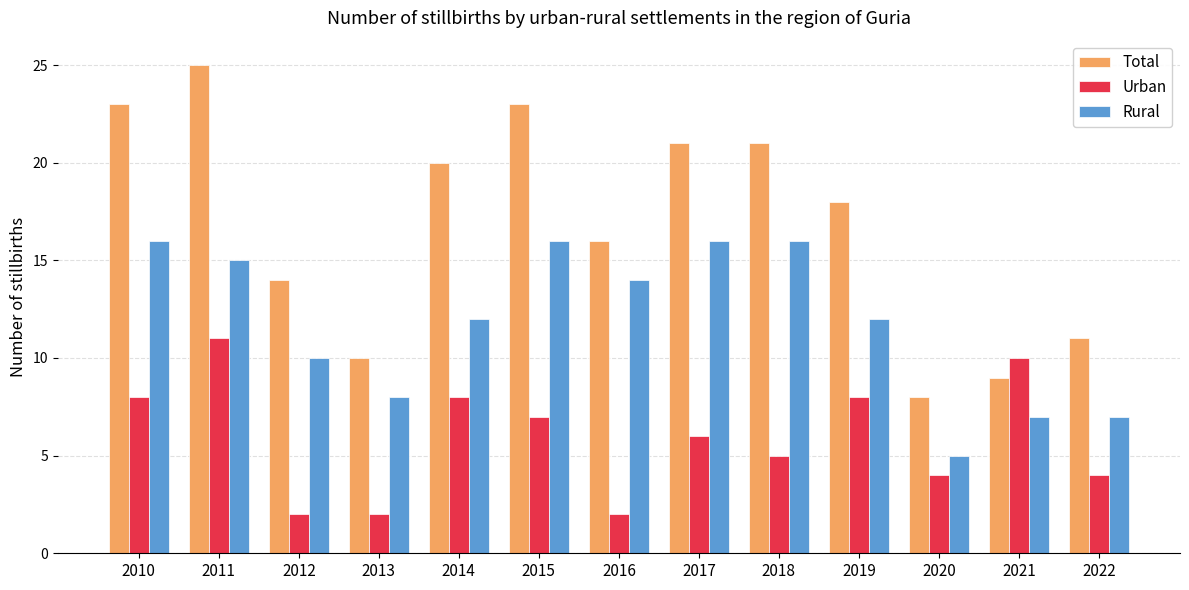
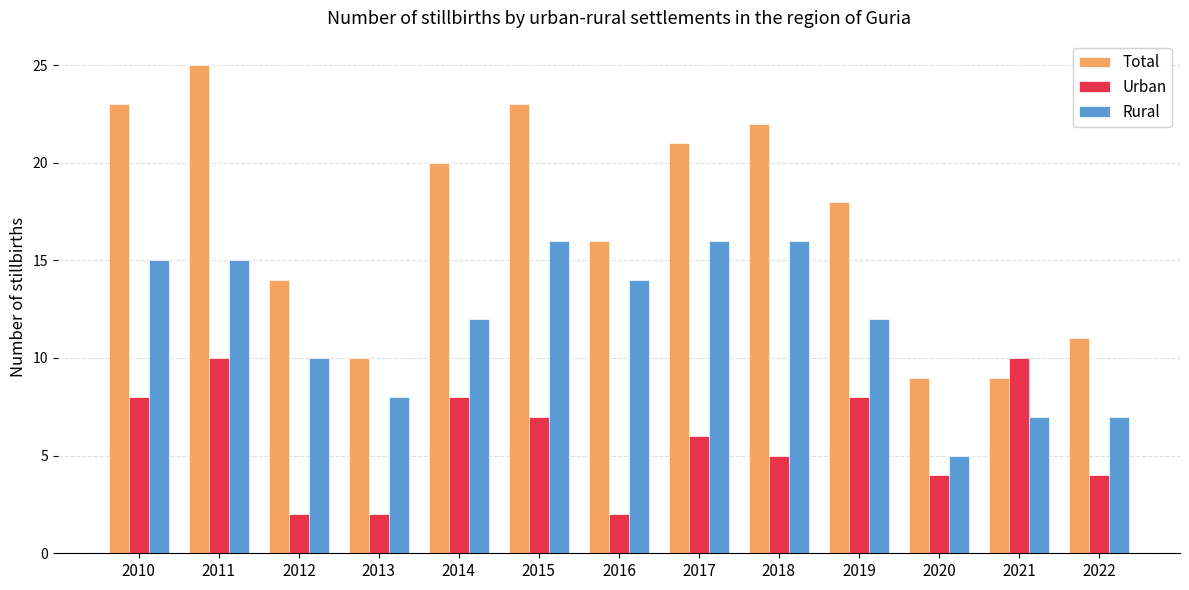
  {
    "Total": {
      "2010": 23,
      "2011": 25,
      "2012": 14,
      "2013": 10,
      "2014": 20,
      "2015": 23,
      "2016": 16,
      "2017": 21,
-     "2018": 21,
+     "2018": 22,
      "2019": 18,
-     "2020": 8,
+     "2020": 9,
      "2021": 9,
      "2022": 11
    },
    "Urban": {
      "2010": 8,
-     "2011": 11,
+     "2011": 10,
      "2012": 2,
      "2013": 2,
      "2014": 8,
      "2015": 7,
      "2016": 2,
      "2017": 6,
      "2018": 5,
      "2019": 8,
      "2020": 4,
      "2021": 10,
      "2022": 4
    },
    "Rural": {
-     "2010": 16,
+     "2010": 15,
      "2011": 15,
      "2012": 10,
      "2013": 8,
      "2014": 12,
      "2015": 16,
      "2016": 14,
      "2017": 16,
      "2018": 16,
      "2019": 12,
      "2020": 5,
      "2021": 7,
      "2022": 7
    }
  }
